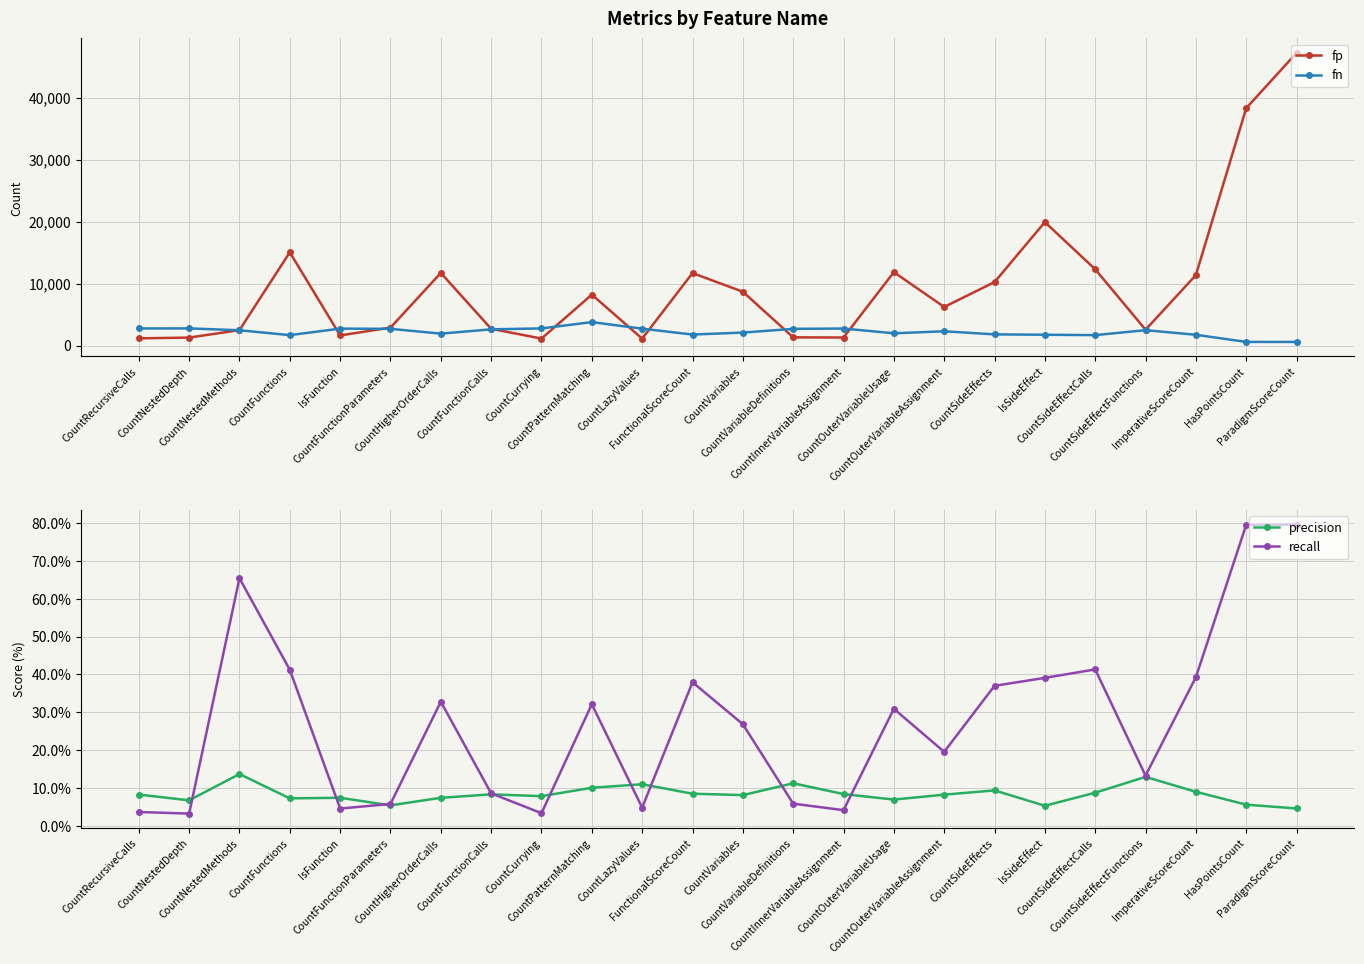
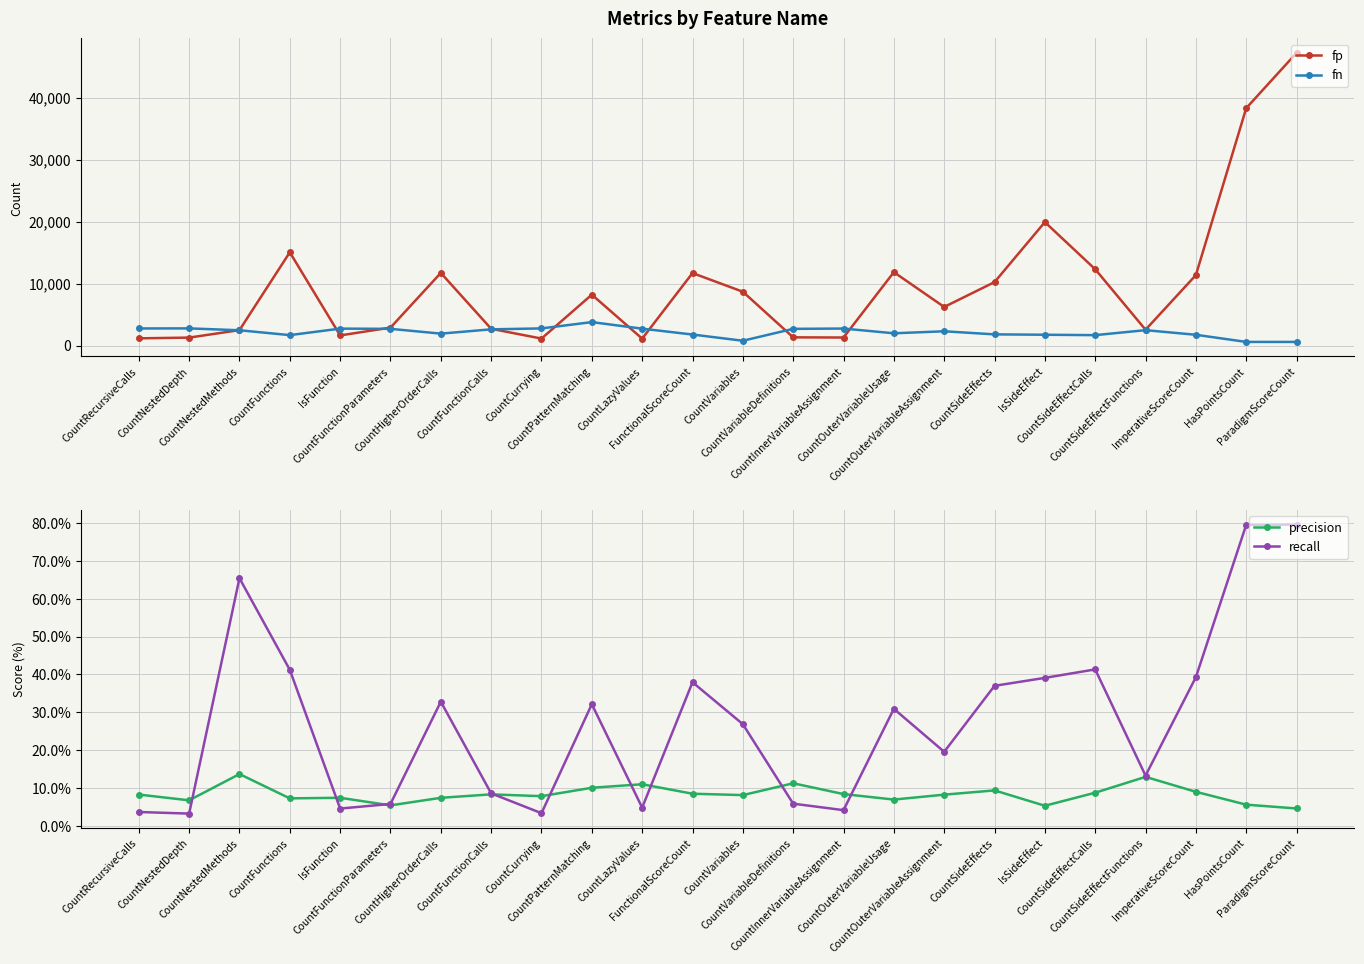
  {
    "Metrics by Feature Name": {
      "fp": {
        "CountRecursiveCalls": "1,000",
        "CountNestedDepth": "1,000",
        "CountFunctions": "15,000",
        "IsFunction": "2,000",
        "CountHigherOrderCalls": "12,000",
        "CountCurrying": "1,000",
        "CountPatternMatching": "8,000",
        "CountLazyValues": "1,000",
        "FunctionalScoreCount": "12,000",
        "CountVariables": "9,000",
        "CountVariableDefinitions": "1,000",
        "CountInnerVariableAssignment": "1,000",
        "CountOuterVariableUsage": "12,000",
        "CountOuterVariableAssignment": "6,000",
        "CountSideEffects": "10,000",
        "IsSideEffect": "20,000",
        "CountSideEffectCalls": "12,000",
        "ImperativeScoreCount": "11,000",
        "HasPointsCount": "38,000"
      },
      "fn": {
        "CountRecursiveCalls": "3,000",
        "CountNestedDepth": "3,000",
        "CountFunctions": "2,000",
        "IsFunction": "3,000",
        "CountHigherOrderCalls": "2,000",
        "CountCurrying": "3,000",
        "CountPatternMatching": "4,000",
        "CountLazyValues": "3,000",
        "FunctionalScoreCount": "2,000",
-       "CountVariables": "2,000",
+       "CountVariables": "1,000",
        "CountVariableDefinitions": "3,000",
        "CountInnerVariableAssignment": "3,000",
        "CountOuterVariableUsage": "2,000",
        "CountOuterVariableAssignment": "2,000",
        "CountSideEffects": "2,000",
        "IsSideEffect": "2,000",
        "CountSideEffectCalls": "2,000",
        "ImperativeScoreCount": "2,000",
        "HasPointsCount": "1,000",
        "ParadigmScoreCount": "1,000"
      }
    }
  }
